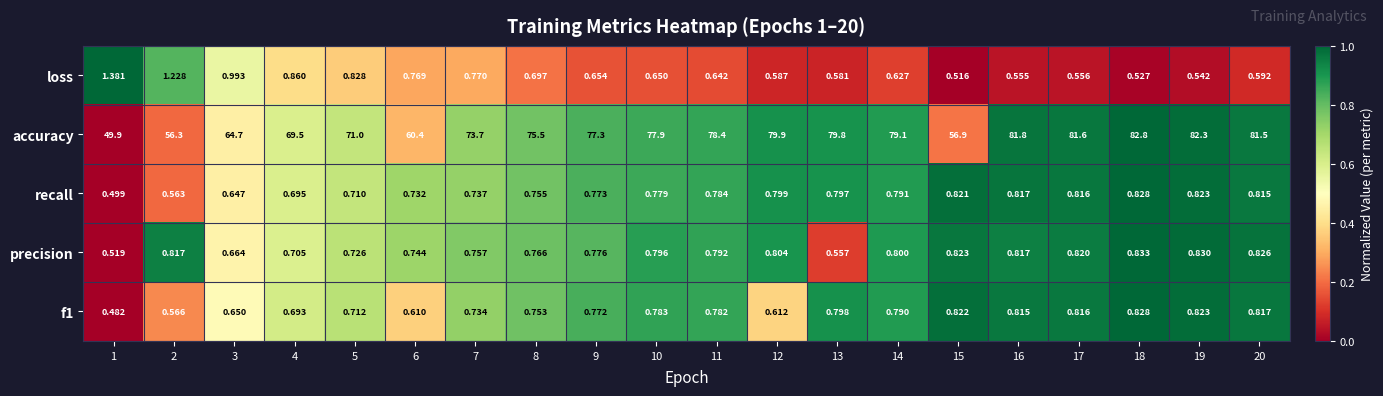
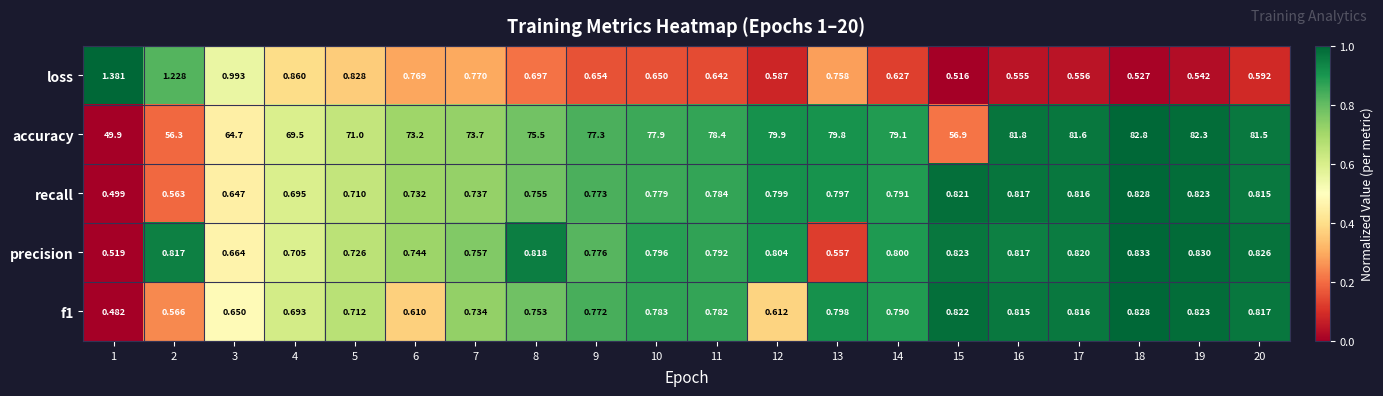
  {
    "loss": {
      "1": 1.381,
      "2": 1.228,
      "3": 0.993,
      "4": 0.860,
      "5": 0.828,
      "6": 0.769,
      "7": 0.770,
      "8": 0.697,
      "9": 0.654,
      "10": 0.650,
      "11": 0.642,
      "12": 0.587,
-     "13": 0.581,
+     "13": 0.758,
      "14": 0.627,
      "15": 0.516,
      "16": 0.555,
      "17": 0.556,
      "18": 0.527,
      "19": 0.542,
      "20": 0.592
    },
    "accuracy": {
      "1": 49.9,
      "2": 56.3,
      "3": 64.7,
      "4": 69.5,
      "5": 71.0,
-     "6": 60.4,
+     "6": 73.2,
      "7": 73.7,
      "8": 75.5,
      "9": 77.3,
      "10": 77.9,
      "11": 78.4,
      "12": 79.9,
      "13": 79.8,
      "14": 79.1,
      "15": 56.9,
      "16": 81.8,
      "17": 81.6,
      "18": 82.8,
      "19": 82.3,
      "20": 81.5
    },
    "recall": {
      "1": 0.499,
      "2": 0.563,
      "3": 0.647,
      "4": 0.695,
      "5": 0.710,
      "6": 0.732,
      "7": 0.737,
      "8": 0.755,
      "9": 0.773,
      "10": 0.779,
      "11": 0.784,
      "12": 0.799,
      "13": 0.797,
      "14": 0.791,
      "15": 0.821,
      "16": 0.817,
      "17": 0.816,
      "18": 0.828,
      "19": 0.823,
      "20": 0.815
    },
    "precision": {
      "1": 0.519,
      "2": 0.817,
      "3": 0.664,
      "4": 0.705,
      "5": 0.726,
      "6": 0.744,
      "7": 0.757,
-     "8": 0.766,
+     "8": 0.818,
      "9": 0.776,
      "10": 0.796,
      "11": 0.792,
      "12": 0.804,
      "13": 0.557,
      "14": 0.800,
      "15": 0.823,
      "16": 0.817,
      "17": 0.820,
      "18": 0.833,
      "19": 0.830,
      "20": 0.826
    },
    "f1": {
      "1": 0.482,
      "2": 0.566,
      "3": 0.650,
      "4": 0.693,
      "5": 0.712,
      "6": 0.610,
      "7": 0.734,
      "8": 0.753,
      "9": 0.772,
      "10": 0.783,
      "11": 0.782,
      "12": 0.612,
      "13": 0.798,
      "14": 0.790,
      "15": 0.822,
      "16": 0.815,
      "17": 0.816,
      "18": 0.828,
      "19": 0.823,
      "20": 0.817
    }
  }
